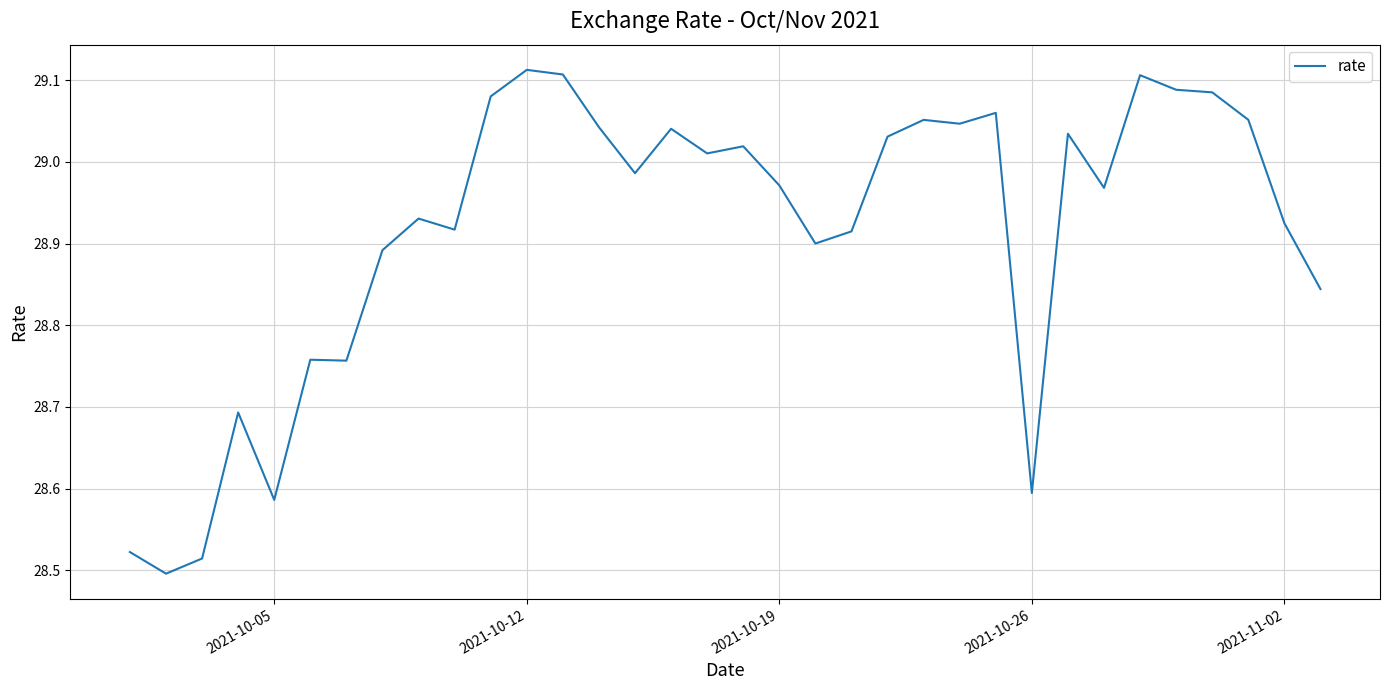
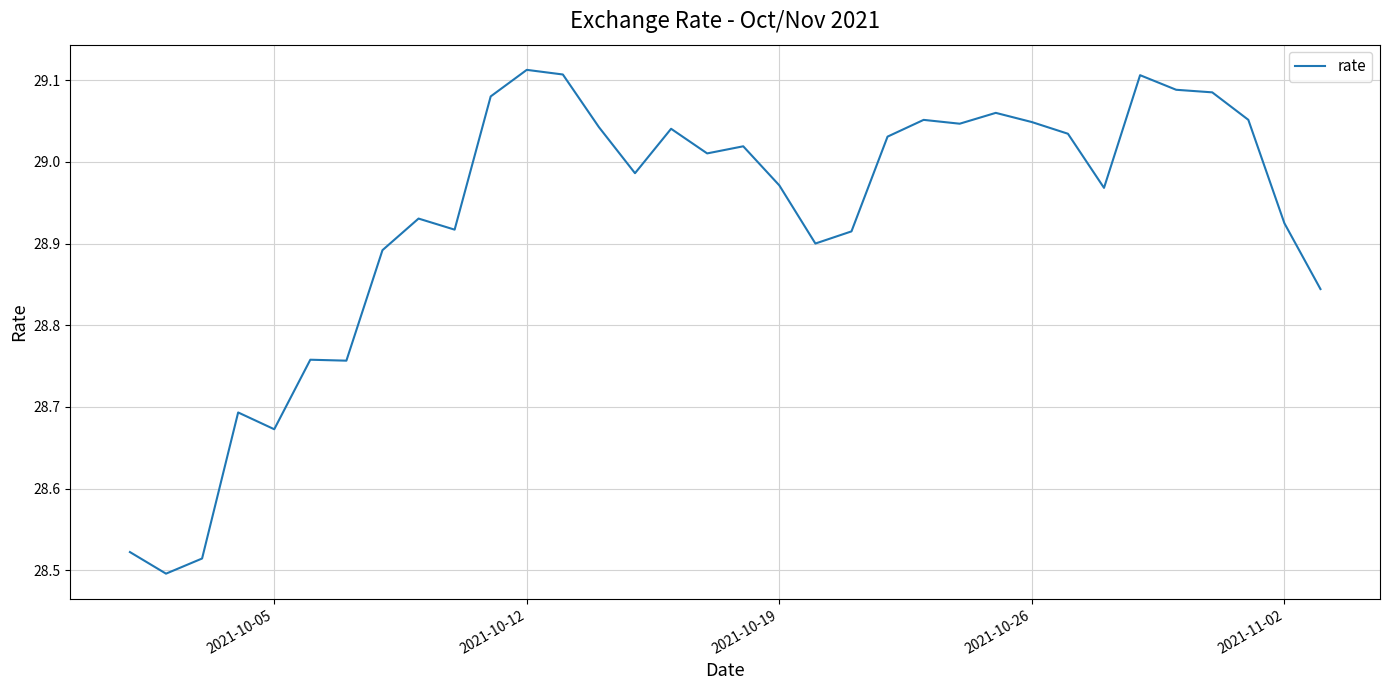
  {
-   "2021-10-05": 28.59,
+   "2021-10-05": 28.67,
    "2021-10-12": 29.11,
    "2021-10-19": 28.97,
-   "2021-10-26": 28.59,
+   "2021-10-26": 29.05,
    "2021-11-02": 28.92
  }
